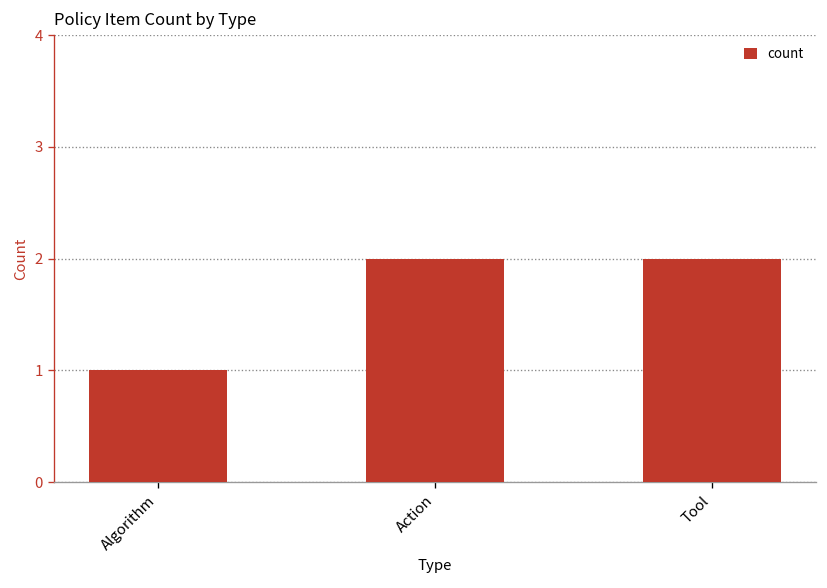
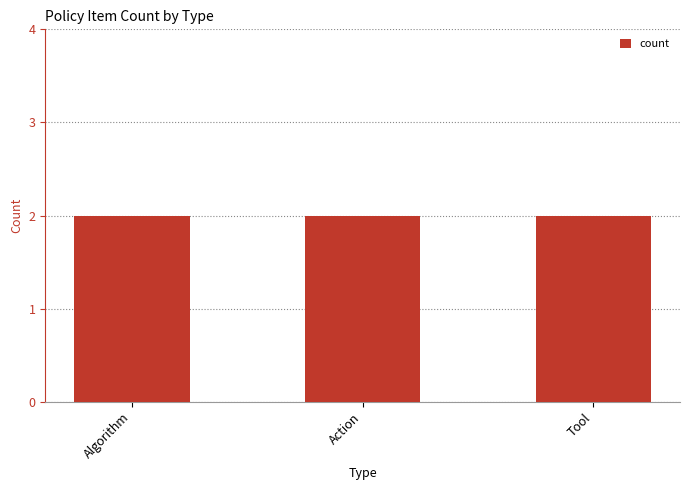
  {
-   "Algorithm": 1,
+   "Algorithm": 2,
    "Action": 2,
    "Tool": 2
  }
